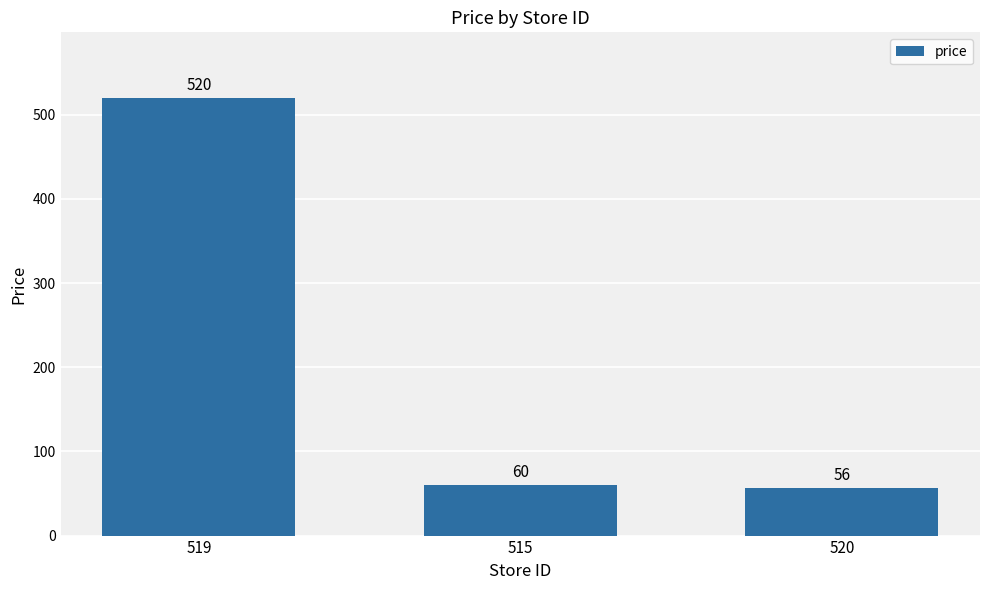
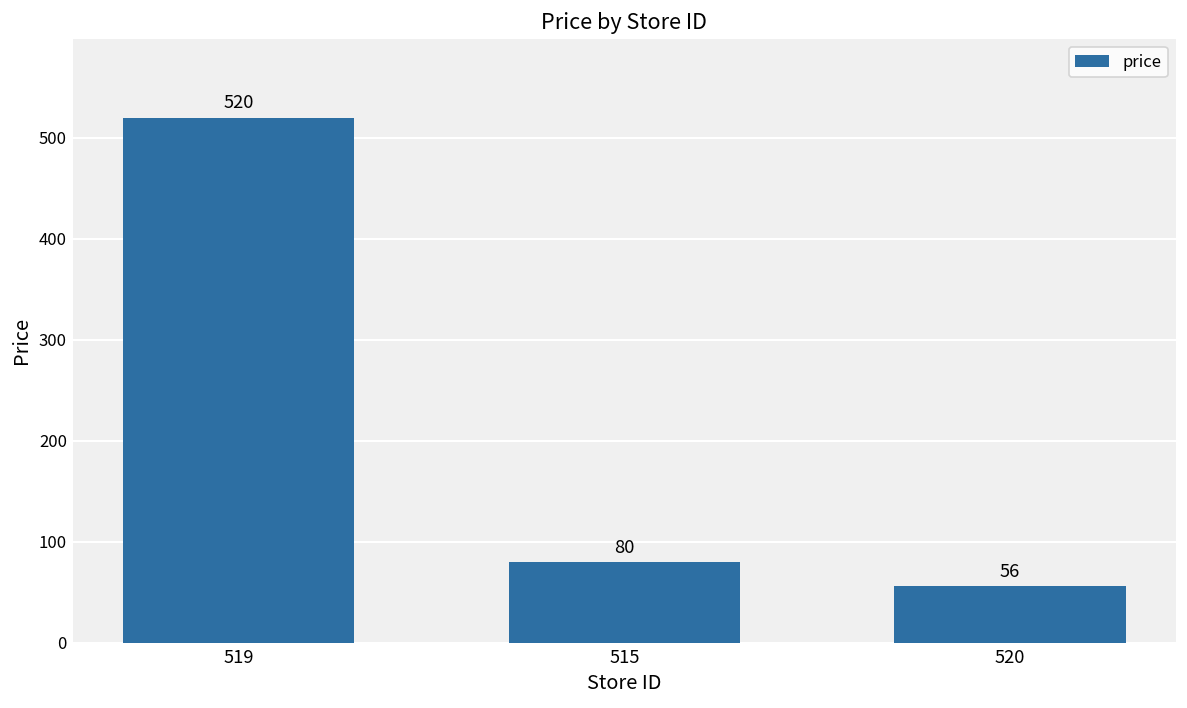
  {
    "519": 520,
-   "515": 60,
+   "515": 80,
    "520": 56
  }
